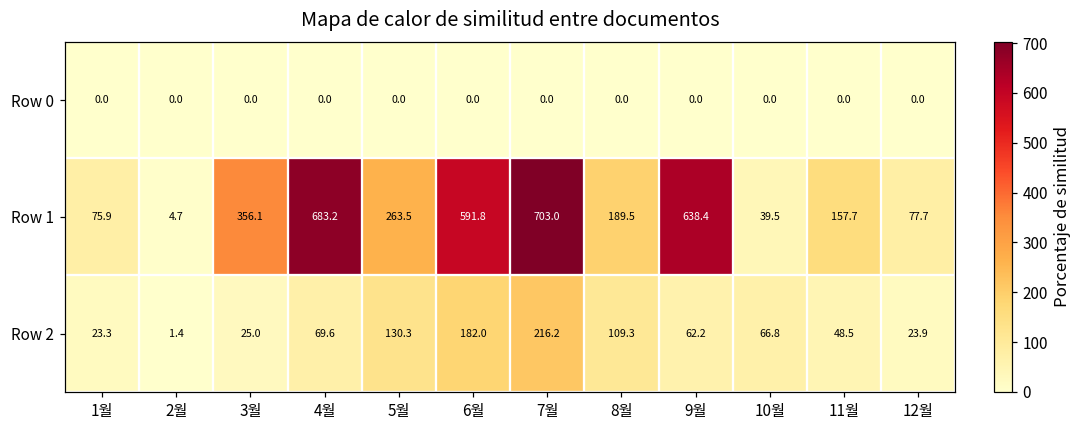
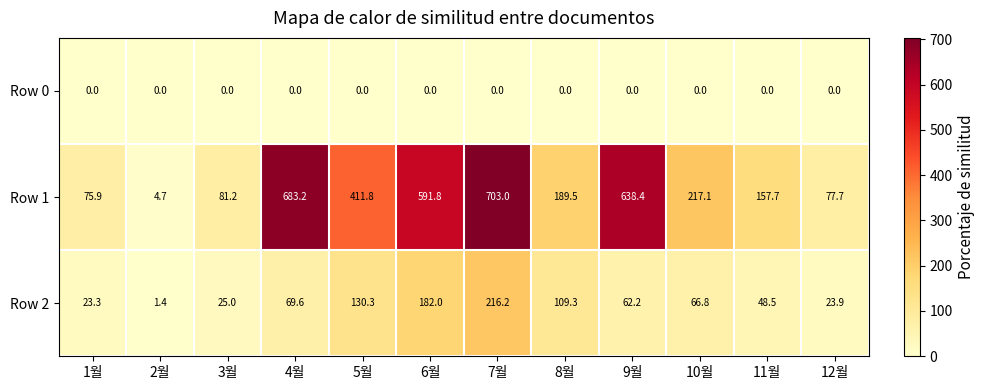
  {
    "Row 0": {
      "1월": 0.0,
      "2월": 0.0,
      "3월": 0.0,
      "4월": 0.0,
      "5월": 0.0,
      "6월": 0.0,
      "7월": 0.0,
      "8월": 0.0,
      "9월": 0.0,
      "10월": 0.0,
      "11월": 0.0,
      "12월": 0.0
    },
    "Row 1": {
      "1월": 75.9,
      "2월": 4.7,
-     "3월": 356.1,
+     "3월": 81.2,
      "4월": 683.2,
-     "5월": 263.5,
+     "5월": 411.8,
      "6월": 591.8,
      "7월": 703.0,
      "8월": 189.5,
      "9월": 638.4,
-     "10월": 39.5,
+     "10월": 217.1,
      "11월": 157.7,
      "12월": 77.7
    },
    "Row 2": {
      "1월": 23.3,
      "2월": 1.4,
      "3월": 25.0,
      "4월": 69.6,
      "5월": 130.3,
      "6월": 182.0,
      "7월": 216.2,
      "8월": 109.3,
      "9월": 62.2,
      "10월": 66.8,
      "11월": 48.5,
      "12월": 23.9
    }
  }
